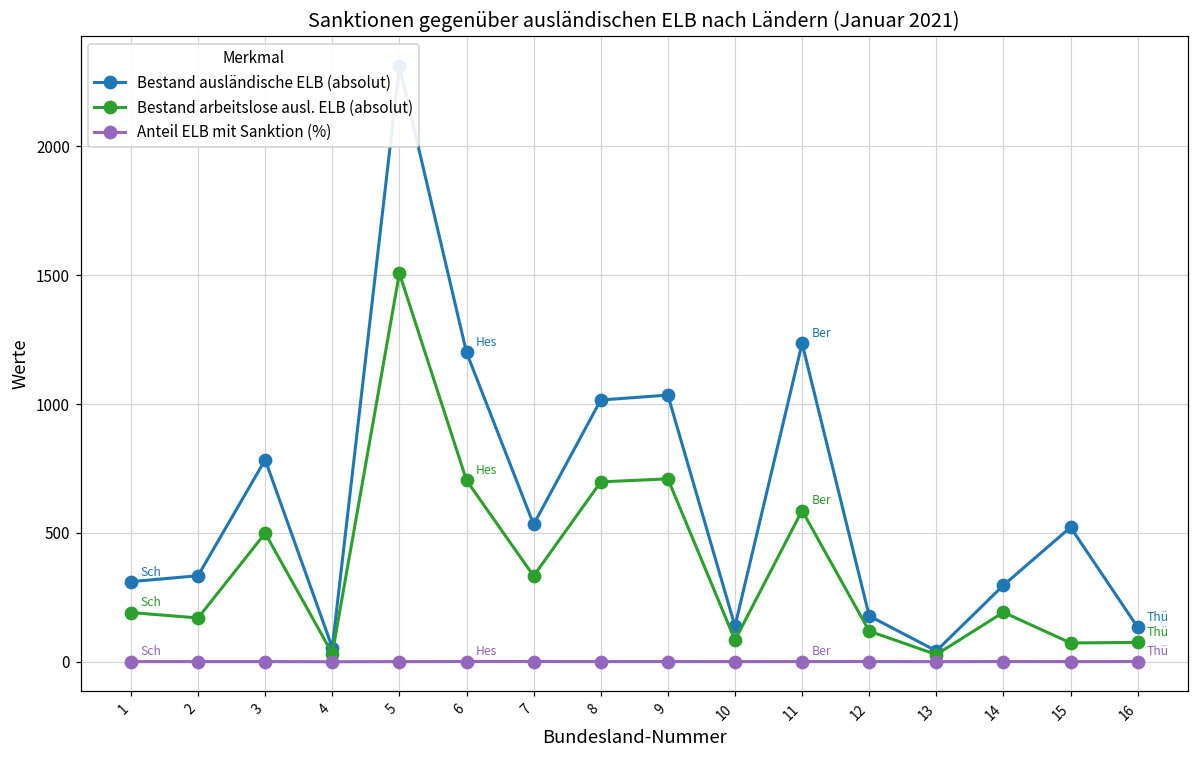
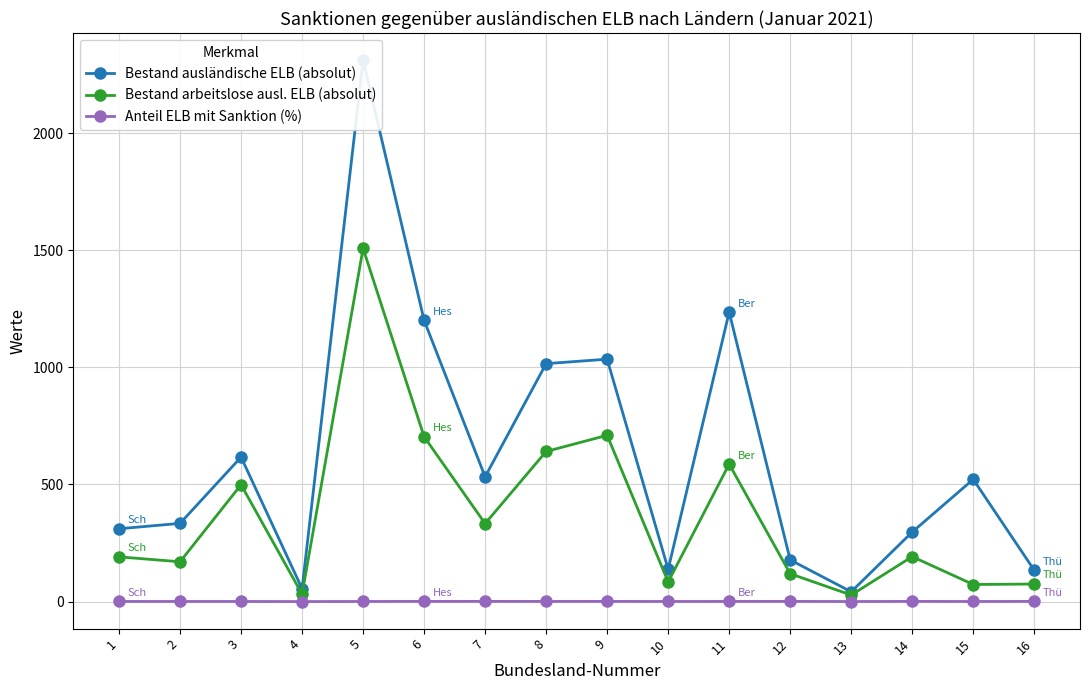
  {
    "Bestand ausländische ELB (absolut)": {
      "1": 310,
      "2": 330,
-     "3": 780,
+     "3": 620,
      "4": 60,
      "6": 1200,
      "7": 530,
      "8": 1020,
      "9": 1040,
      "10": 140,
      "11": 1240,
      "12": 180,
      "13": 40,
      "14": 300,
      "15": 520,
      "16": 130
    },
    "Bestand arbeitslose ausl. ELB (absolut)": {
      "1": 190,
      "2": 170,
      "3": 500,
      "4": 30,
      "5": 1510,
      "6": 700,
      "7": 330,
-     "8": 700,
+     "8": 640,
      "9": 710,
      "10": 80,
      "11": 590,
      "12": 120,
      "13": 30,
      "14": 190,
      "15": 70,
      "16": 80
    },
    "Anteil ELB mit Sanktion (%)": {
      "1": 0,
      "2": 0,
      "3": 0,
      "4": 0,
      "5": 0,
      "6": 0,
      "7": 0,
      "8": 0,
      "9": 0,
      "10": 0,
      "11": 0,
      "12": 0,
      "13": 0,
      "14": 0,
      "15": 0,
      "16": 0
    }
  }
